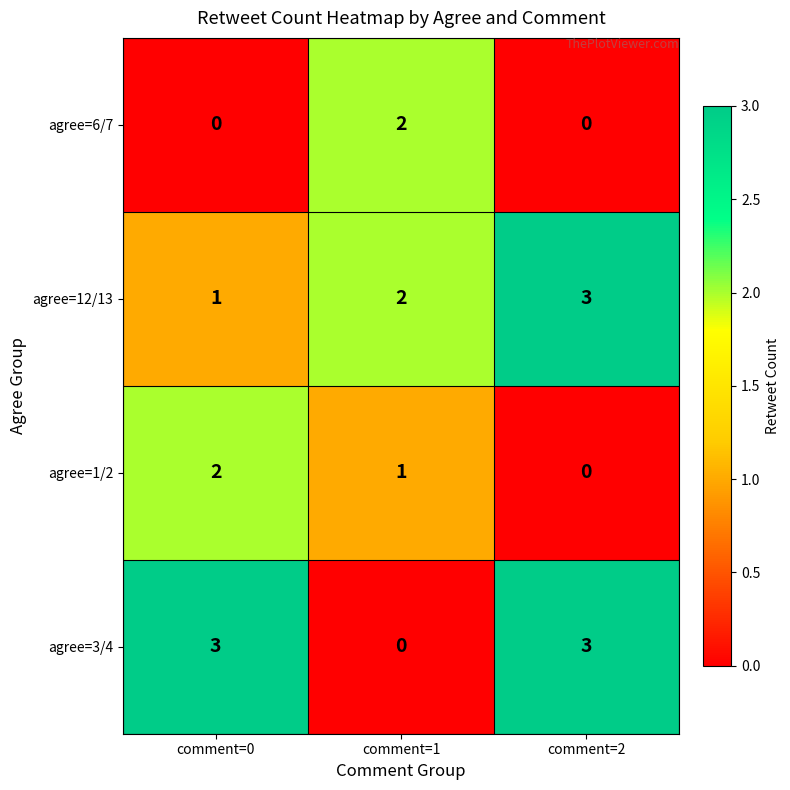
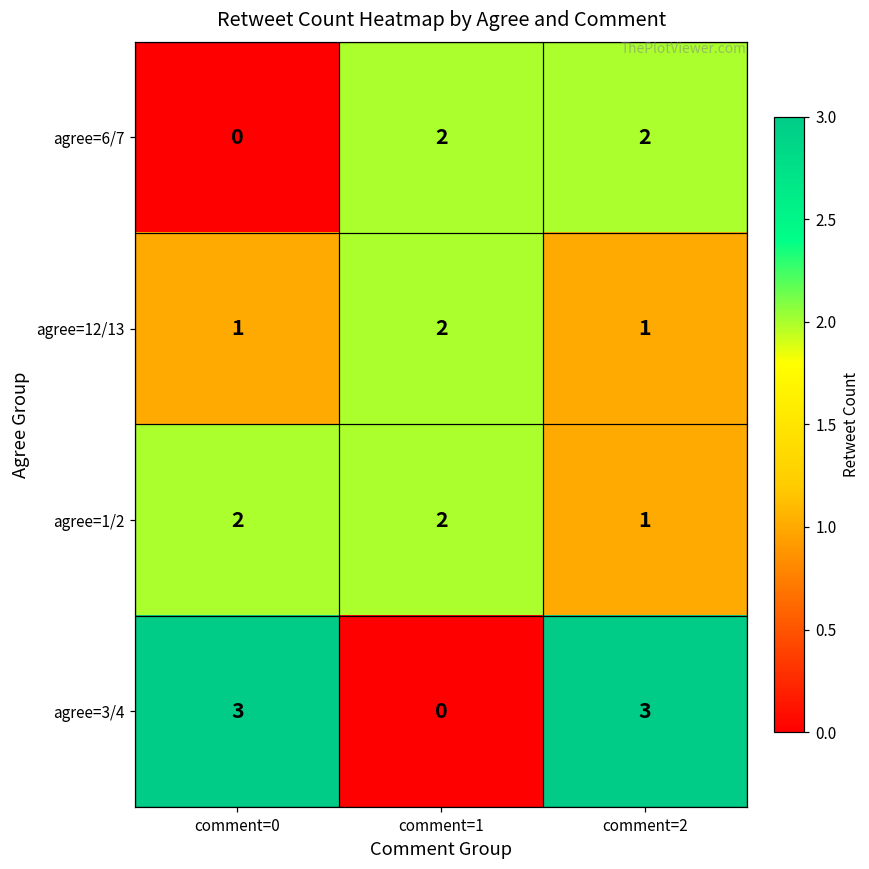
  {
    "agree=6/7": {
      "comment=0": 0,
      "comment=1": 2,
-     "comment=2": 0
+     "comment=2": 2
    },
    "agree=12/13": {
      "comment=0": 1,
      "comment=1": 2,
-     "comment=2": 3
+     "comment=2": 1
    },
    "agree=1/2": {
      "comment=0": 2,
-     "comment=1": 1,
-     "comment=2": 0
+     "comment=1": 2,
+     "comment=2": 1
    },
    "agree=3/4": {
      "comment=0": 3,
      "comment=1": 0,
      "comment=2": 3
    }
  }
